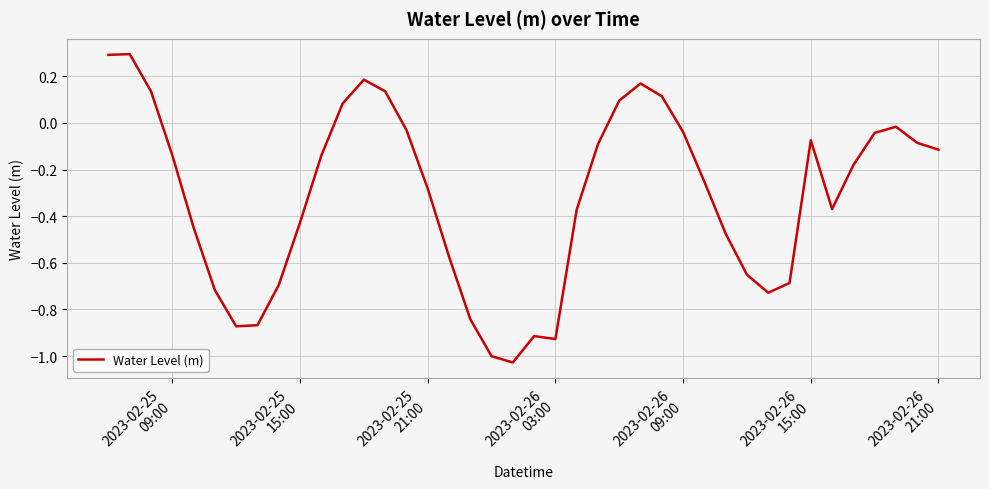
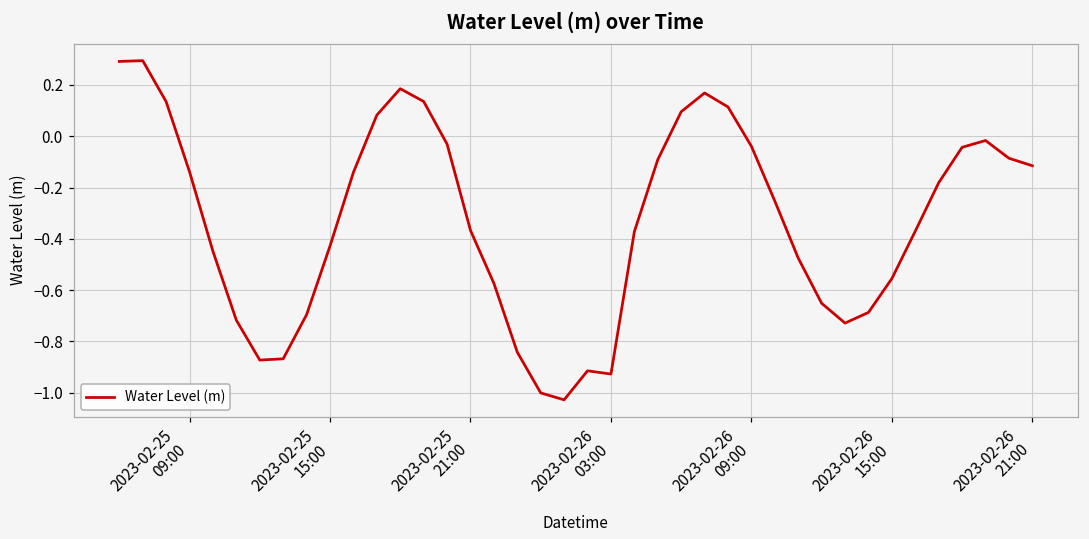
  {
    "2023-02-25 09:00": -0.14,
    "2023-02-25 15:00": -0.43,
-   "2023-02-25 21:00": -0.28,
+   "2023-02-25 21:00": -0.37,
    "2023-02-26 03:00": -0.93,
    "2023-02-26 09:00": -0.04,
-   "2023-02-26 15:00": -0.07,
+   "2023-02-26 15:00": -0.55,
    "2023-02-26 21:00": -0.11
  }
